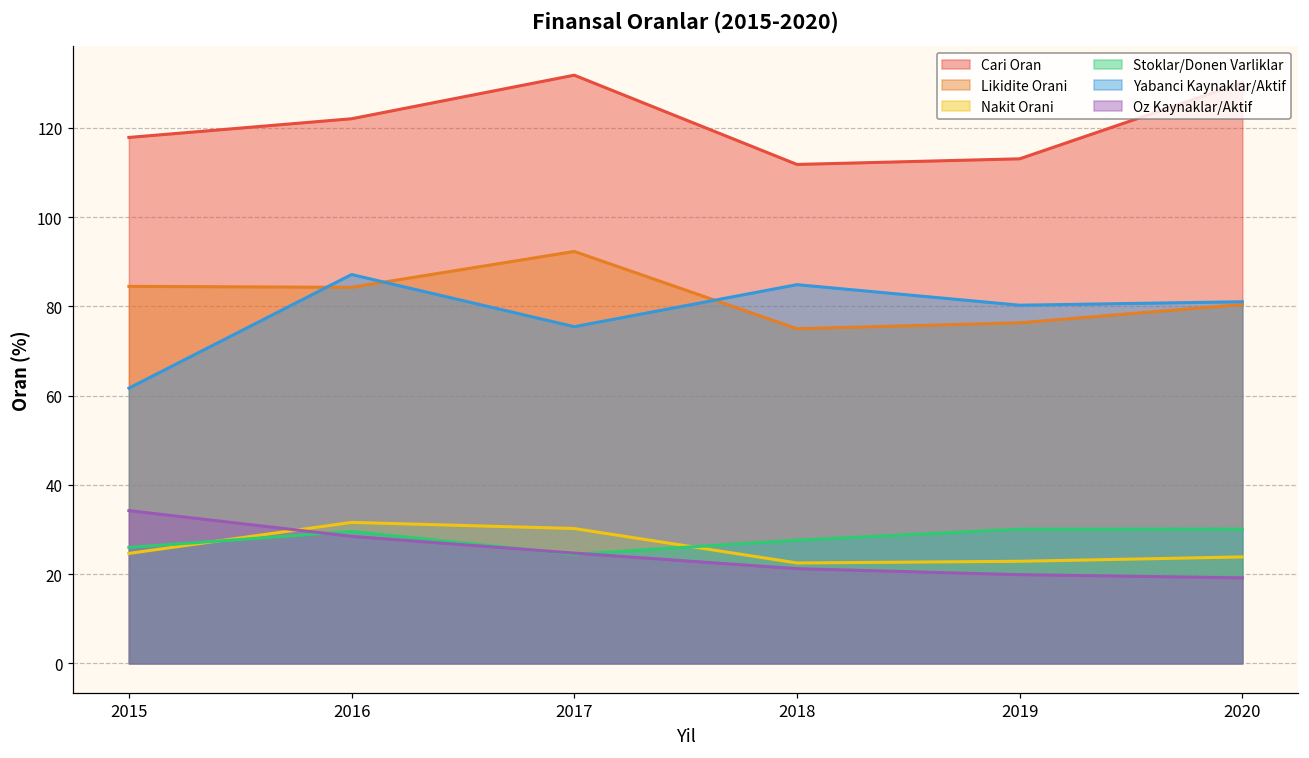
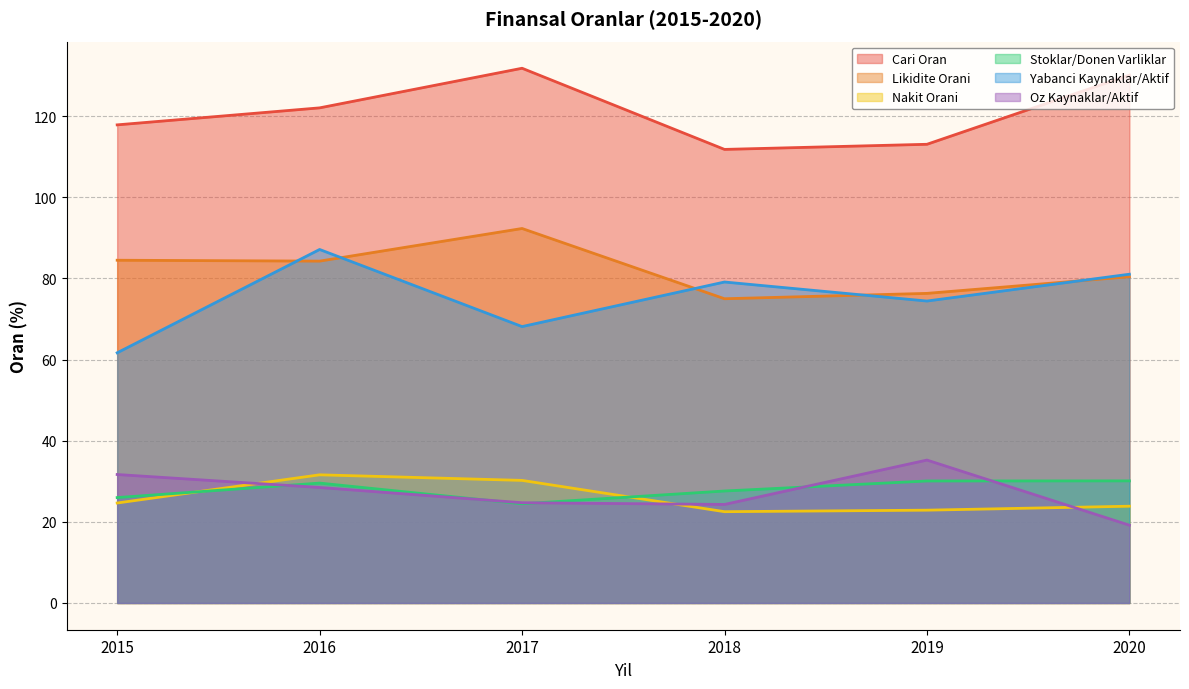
  {
    "Stoklar/Donen Varliklar": {
      "2015": 26,
      "2016": 30,
      "2018": 28,
      "2019": 30,
      "2020": 30
    },
    "Yabanci Kaynaklar/Aktif": {
      "2015": 62,
      "2016": 87,
-     "2017": 75,
-     "2018": 85,
-     "2019": 80
+     "2017": 68,
+     "2018": 79,
+     "2019": 74
    },
    "Oz Kaynaklar/Aktif": {
-     "2015": 34,
+     "2015": 32,
      "2016": 28,
-     "2018": 21,
-     "2019": 20,
+     "2018": 24,
+     "2019": 35,
      "2020": 19
    }
  }
